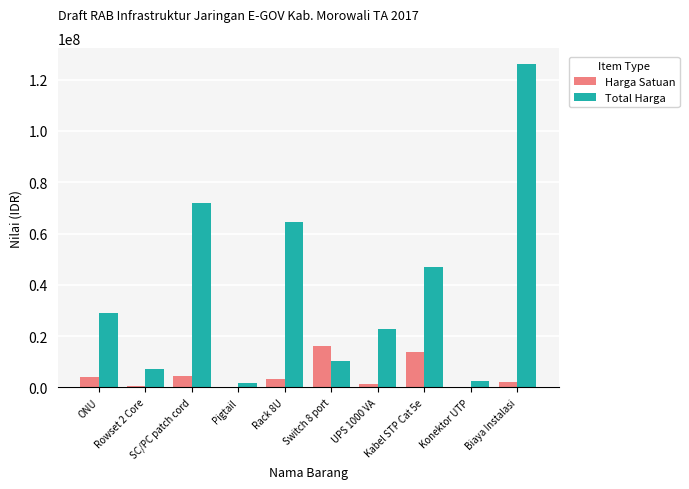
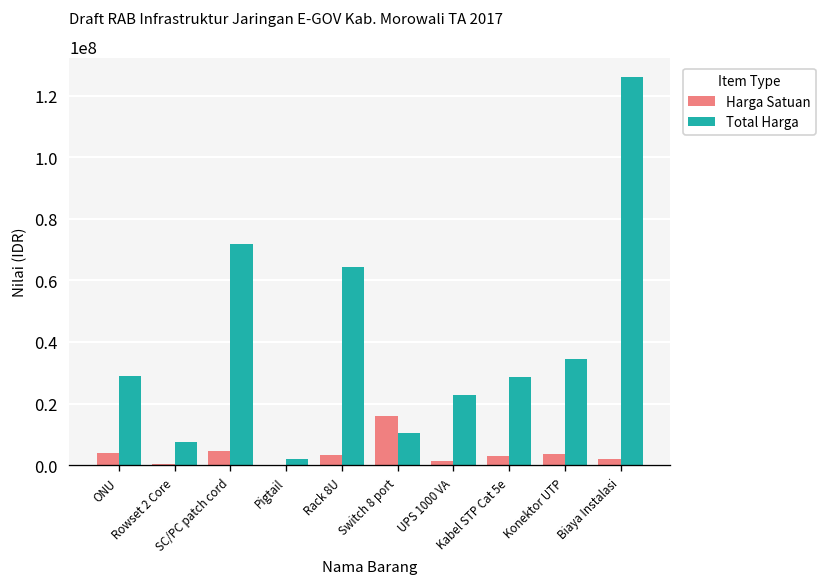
  {
    "Harga Satuan": {
      "ONU": 4000000,
      "SC/PC patch cord": 4000000,
      "Rack 8U": 3000000,
      "Switch 8 port": 16000000,
      "UPS 1000 VA": 2000000,
-     "Kabel STP Cat 5e": 14000000,
-     "Konektor UTP": 0,
+     "Kabel STP Cat 5e": 3000000,
+     "Konektor UTP": 4000000,
      "Biaya Instalasi": 2000000
    },
    "Total Harga": {
      "ONU": 29000000,
      "Rowset 2 Core": 7000000,
      "SC/PC patch cord": 72000000,
      "Pigtail": 2000000,
      "Rack 8U": 64000000,
      "Switch 8 port": 11000000,
      "UPS 1000 VA": 23000000,
-     "Kabel STP Cat 5e": 47000000,
-     "Konektor UTP": 3000000,
+     "Kabel STP Cat 5e": 29000000,
+     "Konektor UTP": 35000000,
      "Biaya Instalasi": 126000000
    }
  }
